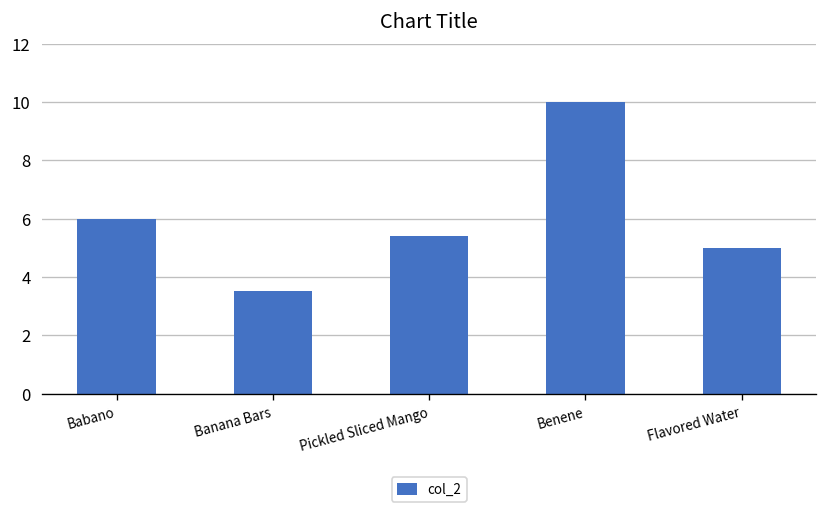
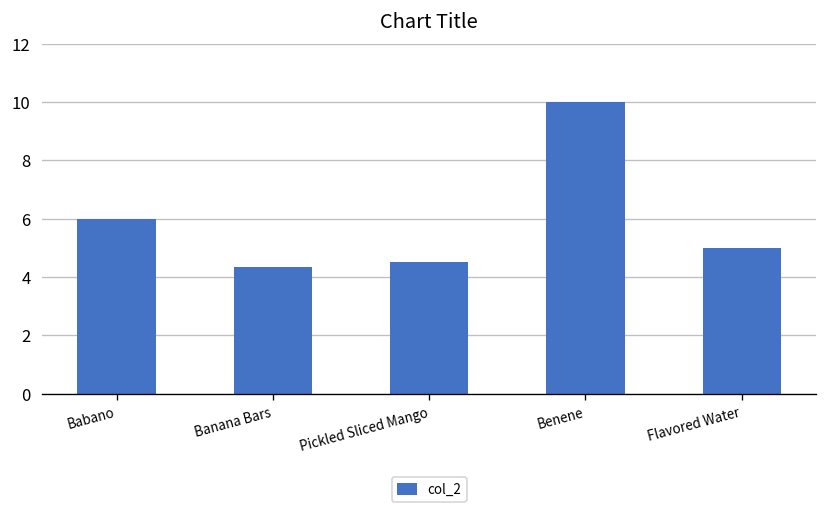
  {
    "Babano": 6.0,
-   "Banana Bars": 3.5,
-   "Pickled Sliced Mango": 5.4,
+   "Banana Bars": 4.4,
+   "Pickled Sliced Mango": 4.5,
    "Benene": 10.0,
    "Flavored Water": 5.0
  }
